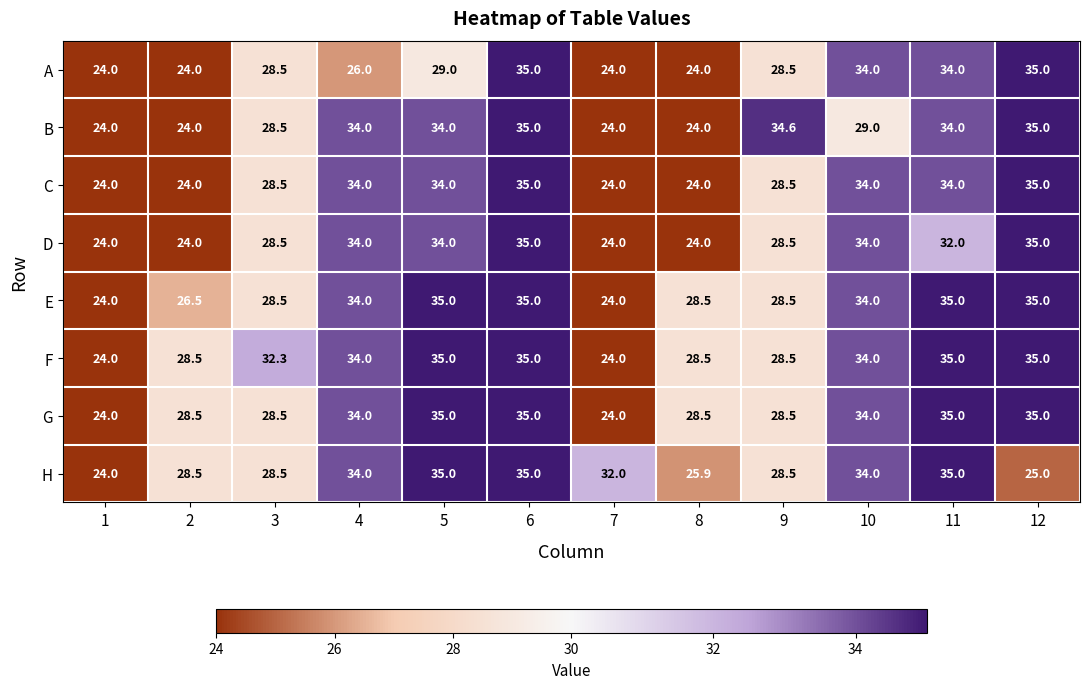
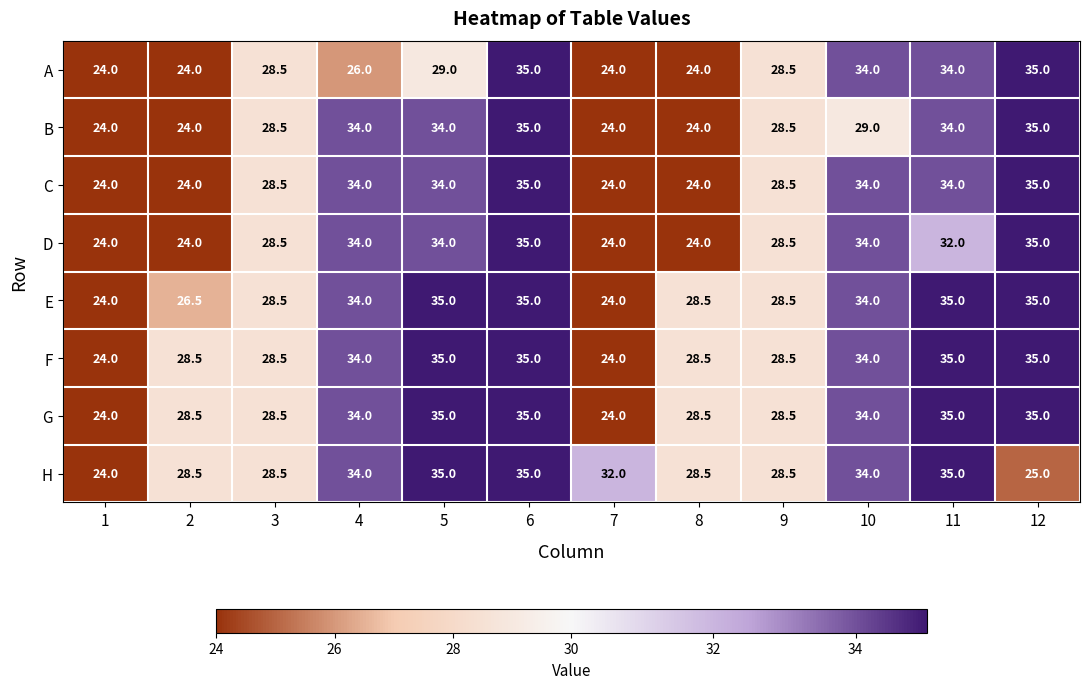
  {
    "A": {
      "1": 24.0,
      "2": 24.0,
      "3": 28.5,
      "4": 26.0,
      "5": 29.0,
      "6": 35.0,
      "7": 24.0,
      "8": 24.0,
      "9": 28.5,
      "10": 34.0,
      "11": 34.0,
      "12": 35.0
    },
    "B": {
      "1": 24.0,
      "2": 24.0,
      "3": 28.5,
      "4": 34.0,
      "5": 34.0,
      "6": 35.0,
      "7": 24.0,
      "8": 24.0,
-     "9": 34.6,
+     "9": 28.5,
      "10": 29.0,
      "11": 34.0,
      "12": 35.0
    },
    "C": {
      "1": 24.0,
      "2": 24.0,
      "3": 28.5,
      "4": 34.0,
      "5": 34.0,
      "6": 35.0,
      "7": 24.0,
      "8": 24.0,
      "9": 28.5,
      "10": 34.0,
      "11": 34.0,
      "12": 35.0
    },
    "D": {
      "1": 24.0,
      "2": 24.0,
      "3": 28.5,
      "4": 34.0,
      "5": 34.0,
      "6": 35.0,
      "7": 24.0,
      "8": 24.0,
      "9": 28.5,
      "10": 34.0,
      "11": 32.0,
      "12": 35.0
    },
    "E": {
      "1": 24.0,
      "2": 26.5,
      "3": 28.5,
      "4": 34.0,
      "5": 35.0,
      "6": 35.0,
      "7": 24.0,
      "8": 28.5,
      "9": 28.5,
      "10": 34.0,
      "11": 35.0,
      "12": 35.0
    },
    "F": {
      "1": 24.0,
      "2": 28.5,
-     "3": 32.3,
+     "3": 28.5,
      "4": 34.0,
      "5": 35.0,
      "6": 35.0,
      "7": 24.0,
      "8": 28.5,
      "9": 28.5,
      "10": 34.0,
      "11": 35.0,
      "12": 35.0
    },
    "G": {
      "1": 24.0,
      "2": 28.5,
      "3": 28.5,
      "4": 34.0,
      "5": 35.0,
      "6": 35.0,
      "7": 24.0,
      "8": 28.5,
      "9": 28.5,
      "10": 34.0,
      "11": 35.0,
      "12": 35.0
    },
    "H": {
      "1": 24.0,
      "2": 28.5,
      "3": 28.5,
      "4": 34.0,
      "5": 35.0,
      "6": 35.0,
      "7": 32.0,
-     "8": 25.9,
+     "8": 28.5,
      "9": 28.5,
      "10": 34.0,
      "11": 35.0,
      "12": 25.0
    }
  }
